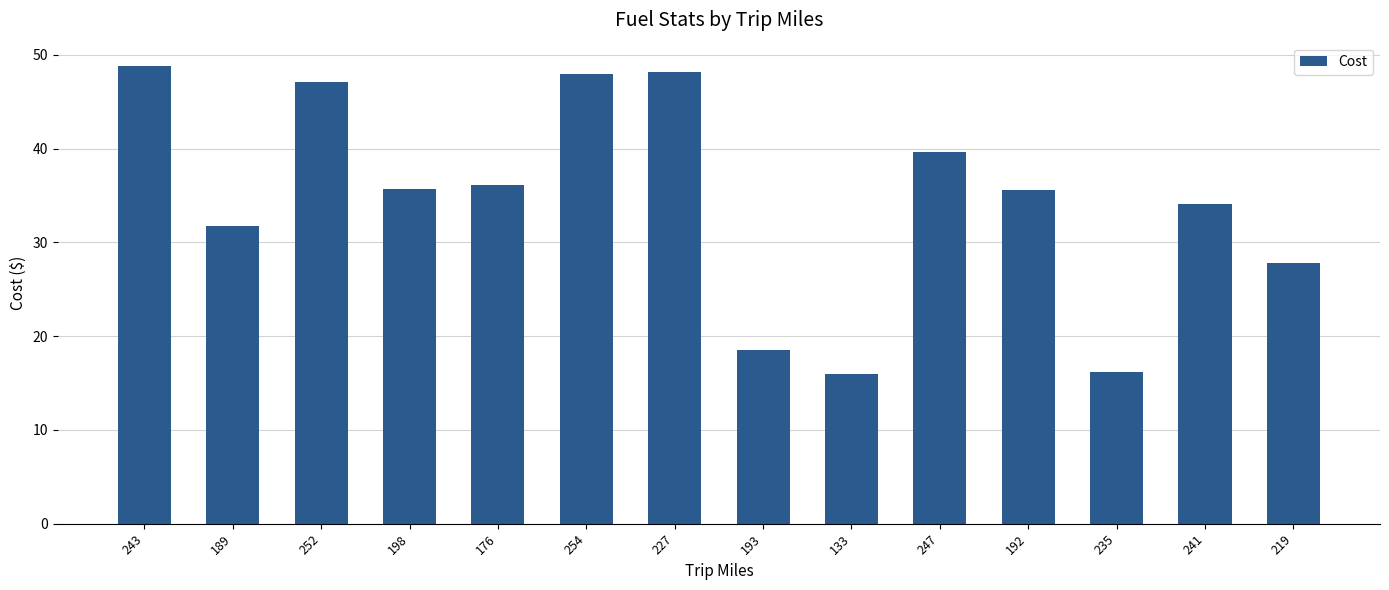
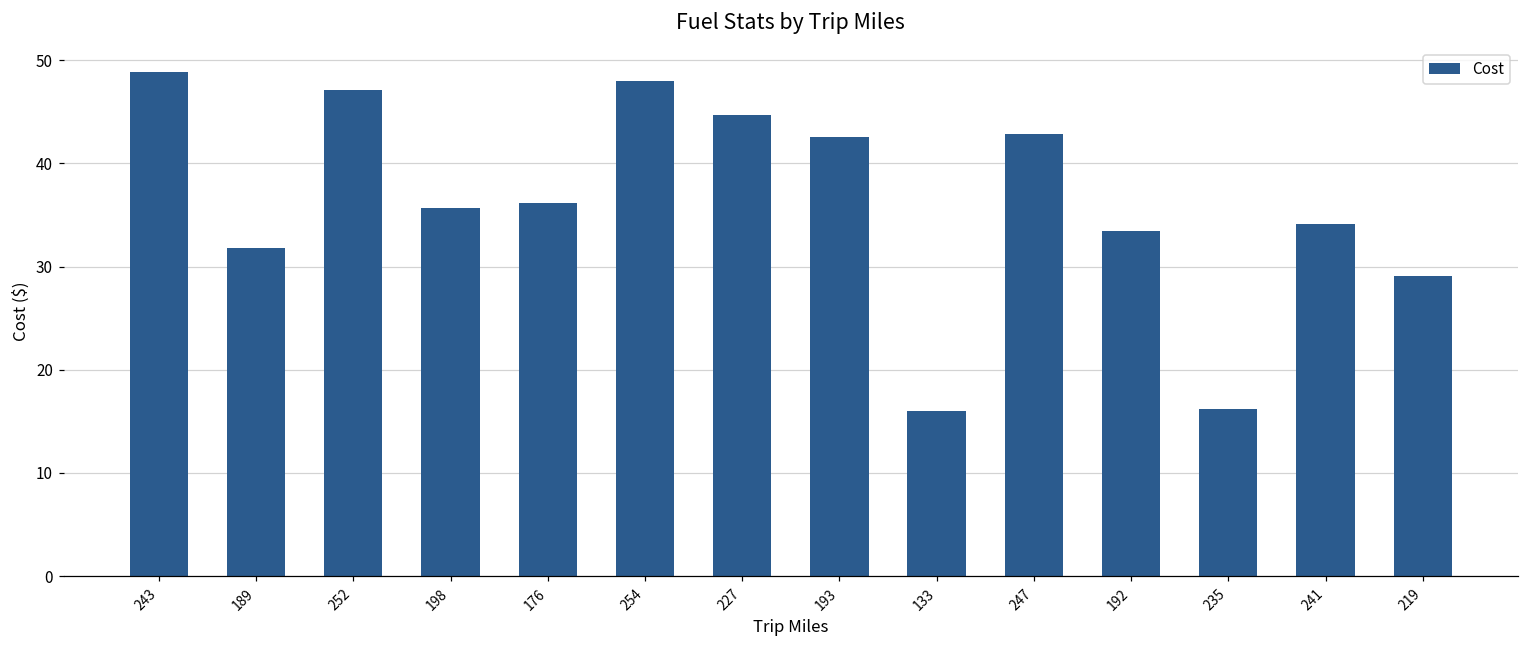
  {
    "243": 49,
    "189": 32,
    "252": 47,
    "198": 36,
    "176": 36,
    "254": 48,
-   "227": 48,
-   "193": 18,
+   "227": 45,
+   "193": 43,
    "133": 16,
-   "247": 40,
-   "192": 36,
+   "247": 43,
+   "192": 33,
    "235": 16,
    "241": 34,
-   "219": 28
+   "219": 29
  }
